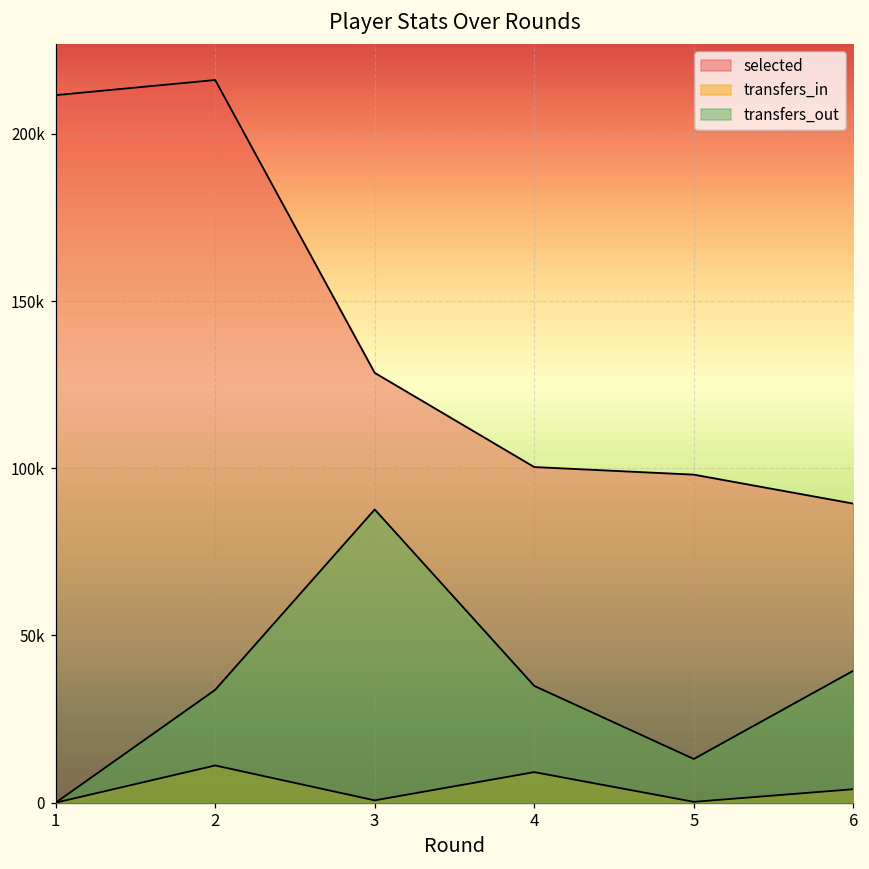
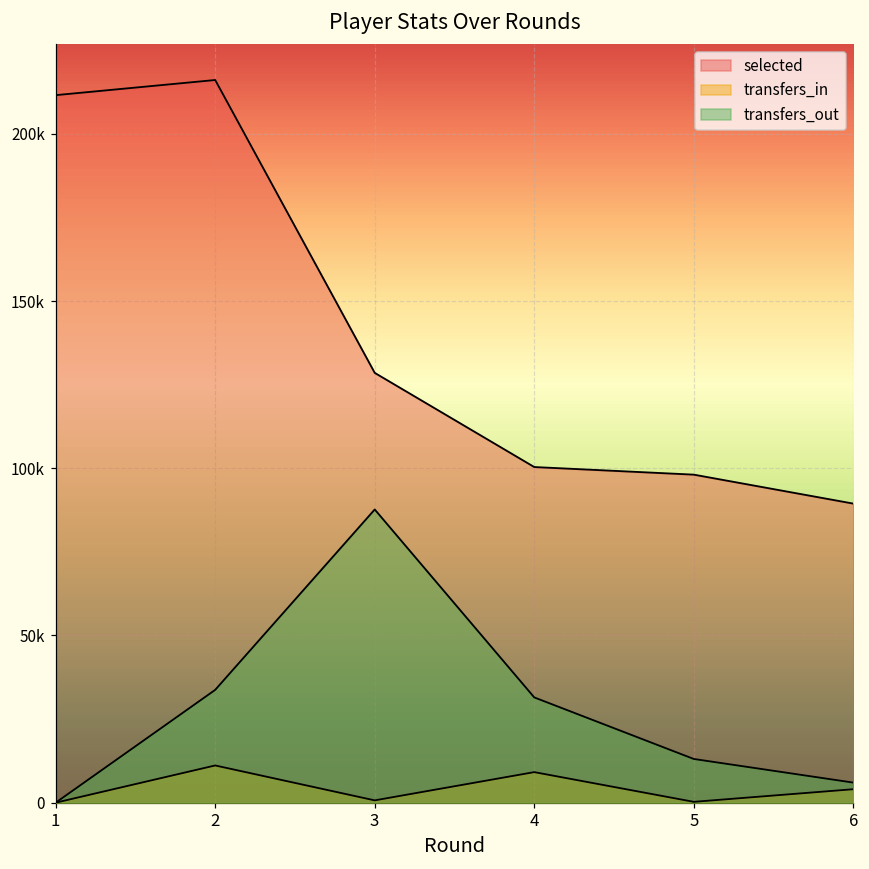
  {
    "selected": {
      "1": 212000,
      "2": 216000,
      "3": 129000,
      "4": 100000,
      "5": 98000,
      "6": 89000
    },
    "transfers_in": {
      "2": 11000,
      "3": 1000,
      "4": 9000,
      "5": 0,
      "6": 4000
    },
    "transfers_out": {
      "2": 34000,
      "3": 88000,
-     "4": 35000,
+     "4": 31000,
      "5": 13000,
-     "6": 39000
+     "6": 6000
    }
  }
